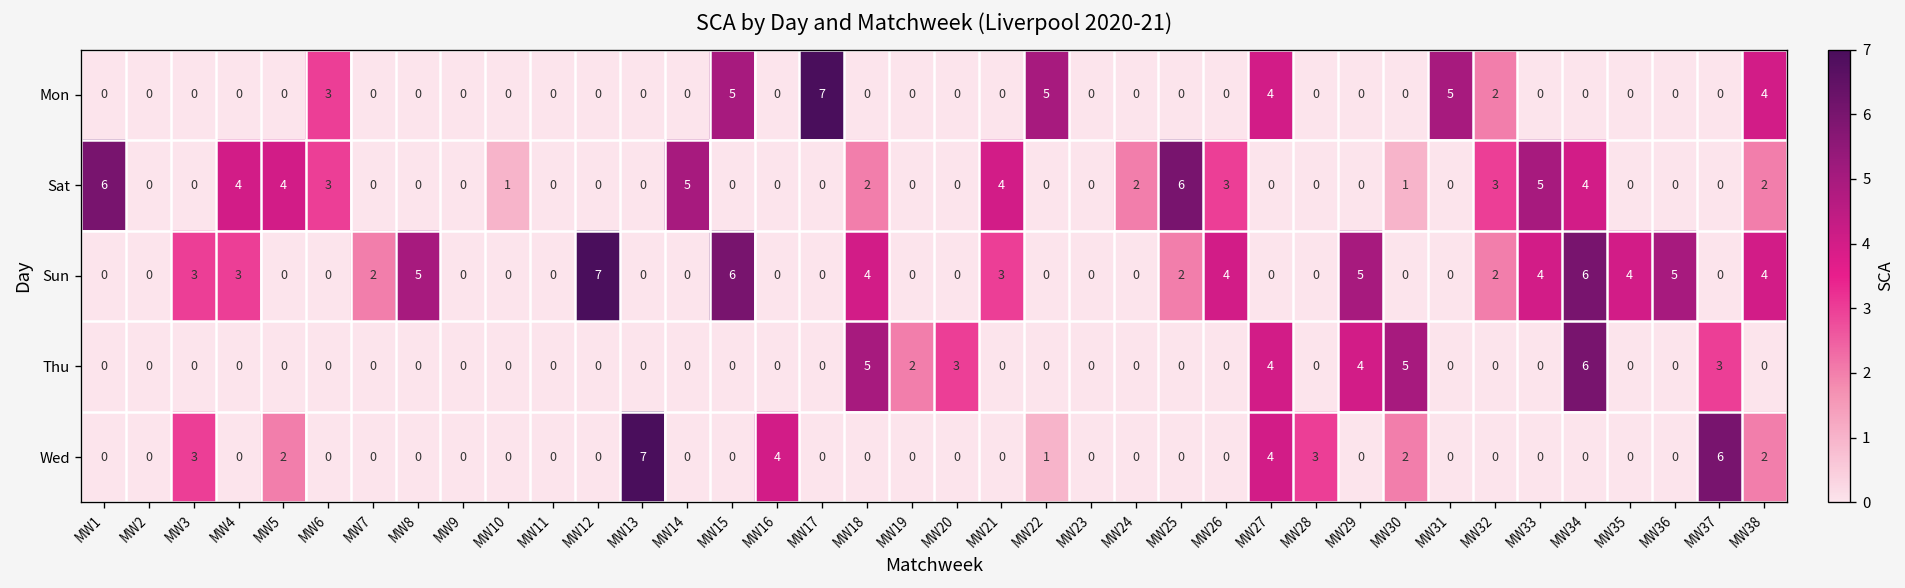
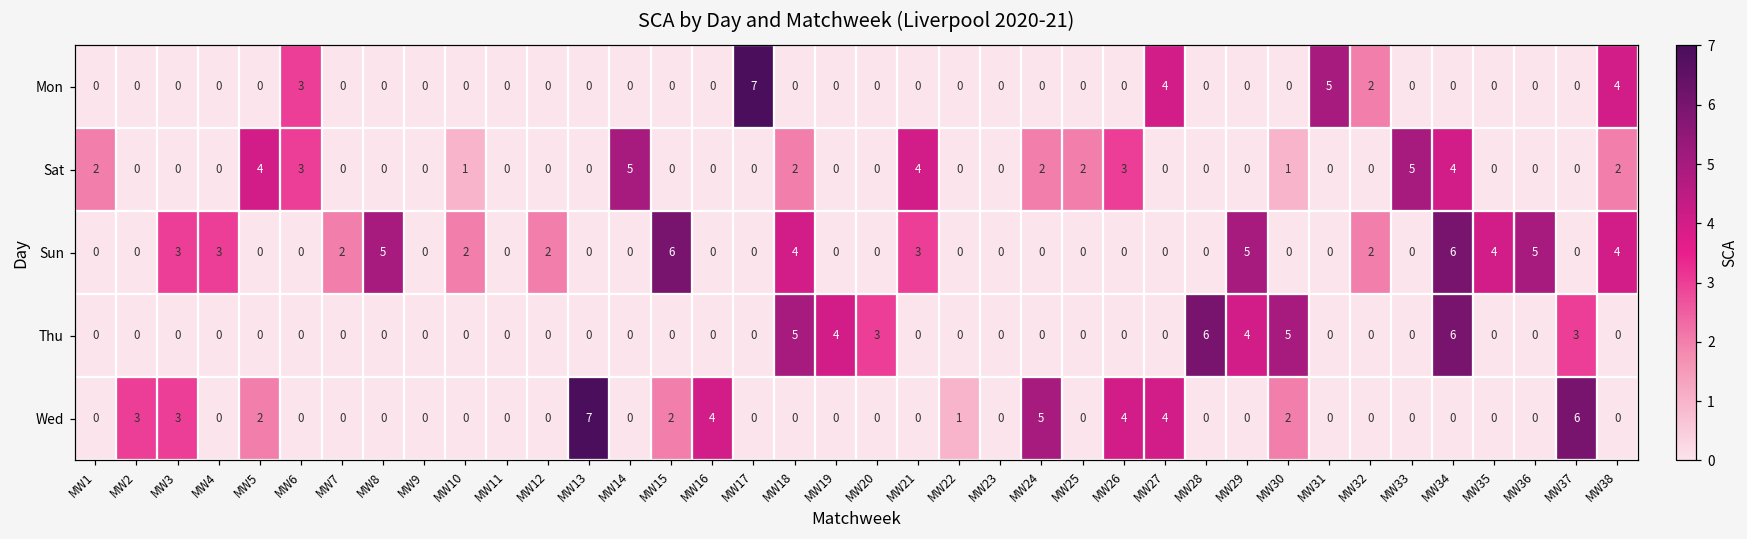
  {
    "Mon": {
      "MW1": 0,
      "MW2": 0,
      "MW3": 0,
      "MW4": 0,
      "MW5": 0,
      "MW6": 3,
      "MW7": 0,
      "MW8": 0,
      "MW9": 0,
      "MW10": 0,
      "MW11": 0,
      "MW12": 0,
      "MW13": 0,
      "MW14": 0,
-     "MW15": 5,
+     "MW15": 0,
      "MW16": 0,
      "MW17": 7,
      "MW18": 0,
      "MW19": 0,
      "MW20": 0,
      "MW21": 0,
-     "MW22": 5,
+     "MW22": 0,
      "MW23": 0,
      "MW24": 0,
      "MW25": 0,
      "MW26": 0,
      "MW27": 4,
      "MW28": 0,
      "MW29": 0,
      "MW30": 0,
      "MW31": 5,
      "MW32": 2,
      "MW33": 0,
      "MW34": 0,
      "MW35": 0,
      "MW36": 0,
      "MW37": 0,
      "MW38": 4
    },
    "Sat": {
-     "MW1": 6,
+     "MW1": 2,
      "MW2": 0,
      "MW3": 0,
-     "MW4": 4,
+     "MW4": 0,
      "MW5": 4,
      "MW6": 3,
      "MW7": 0,
      "MW8": 0,
      "MW9": 0,
      "MW10": 1,
      "MW11": 0,
      "MW12": 0,
      "MW13": 0,
      "MW14": 5,
      "MW15": 0,
      "MW16": 0,
      "MW17": 0,
      "MW18": 2,
      "MW19": 0,
      "MW20": 0,
      "MW21": 4,
      "MW22": 0,
      "MW23": 0,
      "MW24": 2,
-     "MW25": 6,
+     "MW25": 2,
      "MW26": 3,
      "MW27": 0,
      "MW28": 0,
      "MW29": 0,
      "MW30": 1,
      "MW31": 0,
-     "MW32": 3,
+     "MW32": 0,
      "MW33": 5,
      "MW34": 4,
      "MW35": 0,
      "MW36": 0,
      "MW37": 0,
      "MW38": 2
    },
    "Sun": {
      "MW1": 0,
      "MW2": 0,
      "MW3": 3,
      "MW4": 3,
      "MW5": 0,
      "MW6": 0,
      "MW7": 2,
      "MW8": 5,
      "MW9": 0,
-     "MW10": 0,
+     "MW10": 2,
      "MW11": 0,
-     "MW12": 7,
+     "MW12": 2,
      "MW13": 0,
      "MW14": 0,
      "MW15": 6,
      "MW16": 0,
      "MW17": 0,
      "MW18": 4,
      "MW19": 0,
      "MW20": 0,
      "MW21": 3,
      "MW22": 0,
      "MW23": 0,
      "MW24": 0,
-     "MW25": 2,
-     "MW26": 4,
+     "MW25": 0,
+     "MW26": 0,
      "MW27": 0,
      "MW28": 0,
      "MW29": 5,
      "MW30": 0,
      "MW31": 0,
      "MW32": 2,
-     "MW33": 4,
+     "MW33": 0,
      "MW34": 6,
      "MW35": 4,
      "MW36": 5,
      "MW37": 0,
      "MW38": 4
    },
    "Thu": {
      "MW1": 0,
      "MW2": 0,
      "MW3": 0,
      "MW4": 0,
      "MW5": 0,
      "MW6": 0,
      "MW7": 0,
      "MW8": 0,
      "MW9": 0,
      "MW10": 0,
      "MW11": 0,
      "MW12": 0,
      "MW13": 0,
      "MW14": 0,
      "MW15": 0,
      "MW16": 0,
      "MW17": 0,
      "MW18": 5,
-     "MW19": 2,
+     "MW19": 4,
      "MW20": 3,
      "MW21": 0,
      "MW22": 0,
      "MW23": 0,
      "MW24": 0,
      "MW25": 0,
      "MW26": 0,
-     "MW27": 4,
-     "MW28": 0,
+     "MW27": 0,
+     "MW28": 6,
      "MW29": 4,
      "MW30": 5,
      "MW31": 0,
      "MW32": 0,
      "MW33": 0,
      "MW34": 6,
      "MW35": 0,
      "MW36": 0,
      "MW37": 3,
      "MW38": 0
    },
    "Wed": {
      "MW1": 0,
-     "MW2": 0,
+     "MW2": 3,
      "MW3": 3,
      "MW4": 0,
      "MW5": 2,
      "MW6": 0,
      "MW7": 0,
      "MW8": 0,
      "MW9": 0,
      "MW10": 0,
      "MW11": 0,
      "MW12": 0,
      "MW13": 7,
      "MW14": 0,
-     "MW15": 0,
+     "MW15": 2,
      "MW16": 4,
      "MW17": 0,
      "MW18": 0,
      "MW19": 0,
      "MW20": 0,
      "MW21": 0,
      "MW22": 1,
      "MW23": 0,
-     "MW24": 0,
+     "MW24": 5,
      "MW25": 0,
-     "MW26": 0,
+     "MW26": 4,
      "MW27": 4,
-     "MW28": 3,
+     "MW28": 0,
      "MW29": 0,
      "MW30": 2,
      "MW31": 0,
      "MW32": 0,
      "MW33": 0,
      "MW34": 0,
      "MW35": 0,
      "MW36": 0,
      "MW37": 6,
-     "MW38": 2
+     "MW38": 0
    }
  }
